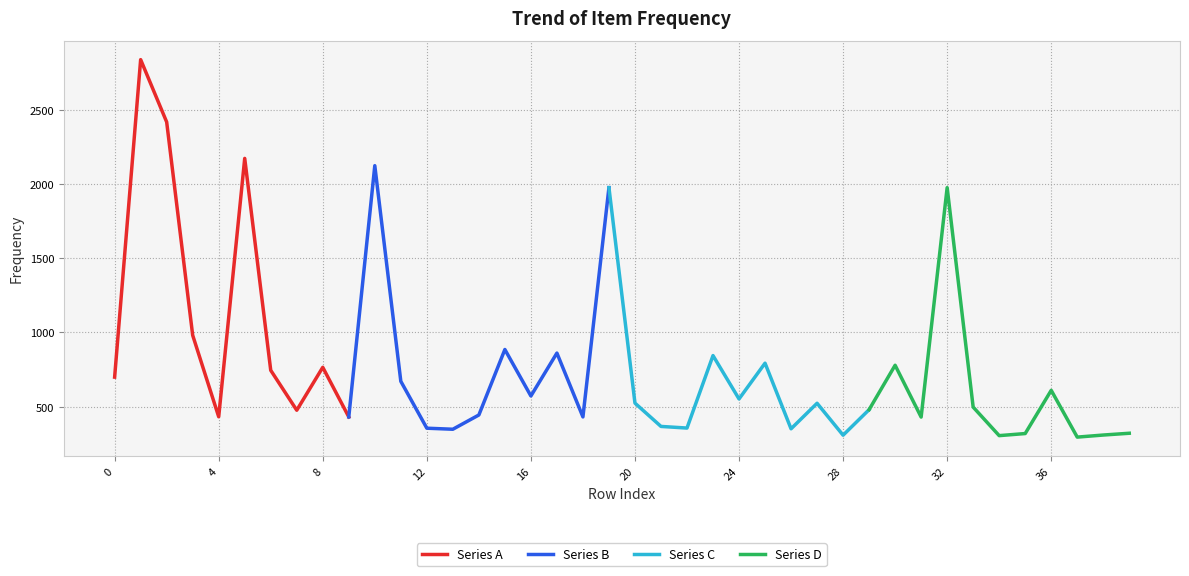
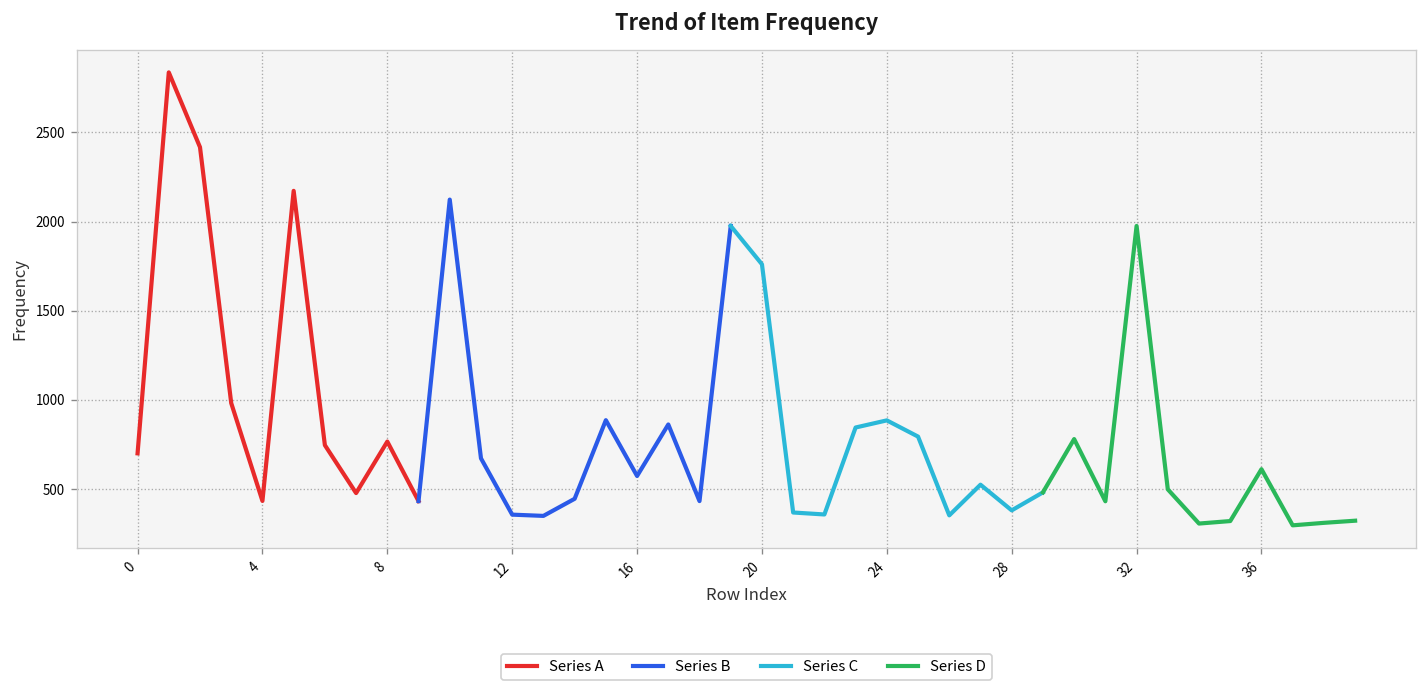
  {
    "Series A": {
      "0": 700,
      "4": 430,
      "8": 770
    },
    "Series B": {
      "12": 360,
      "16": 570
    },
    "Series C": {
-     "20": 520,
-     "24": 550,
-     "28": 310
+     "20": 1760,
+     "24": 880,
+     "28": 380
    },
    "Series D": {
      "32": 1980,
      "36": 610
    }
  }
